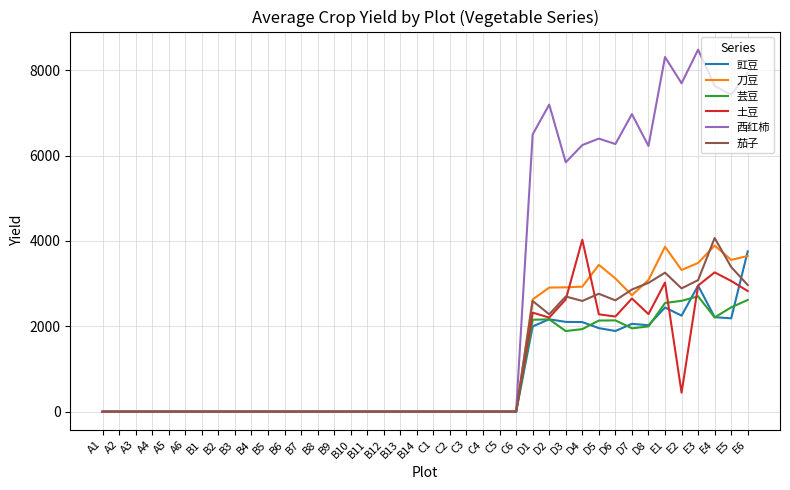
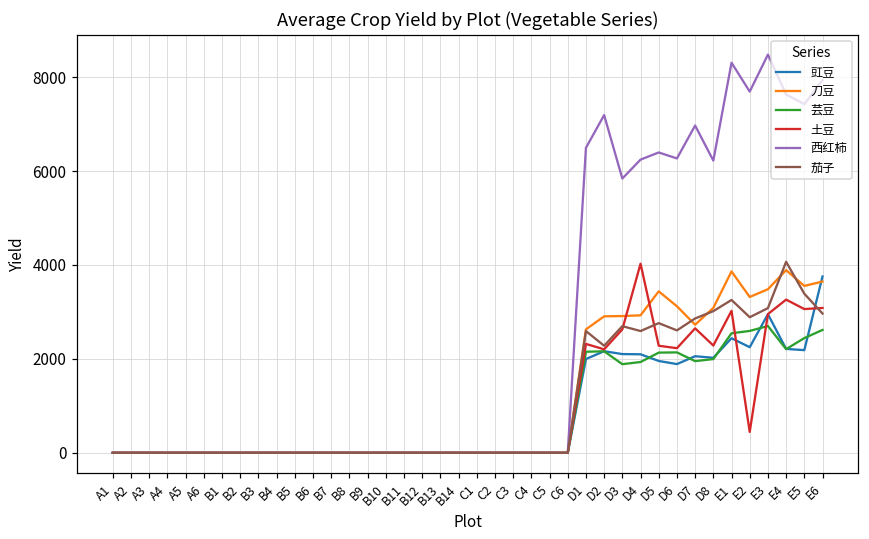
  {
    "豇豆": {
      "D1": 2000,
      "D3": 2100,
      "D4": 2100,
      "D5": 2000,
      "D6": 1900,
      "D7": 2100,
      "E1": 2400,
      "E2": 2200,
      "E5": 2200,
      "E6": 3800
    },
    "刀豆": {
      "D2": 2900,
      "D3": 2900,
      "D4": 2900,
      "D5": 3400,
      "D6": 3100,
      "D7": 2700,
      "D8": 3100,
      "E1": 3900,
      "E2": 3300,
      "E3": 3500,
      "E4": 3900,
      "E5": 3600,
      "E6": 3600
    },
    "芸豆": {
      "D1": 2200,
      "D3": 1900,
      "D4": 1900,
      "D5": 2100,
      "D6": 2100,
      "D7": 2000,
      "E1": 2500,
      "E2": 2600,
      "E3": 2700,
      "E5": 2400,
      "E6": 2600
    },
    "土豆": {
      "D1": 2300,
      "D3": 2600,
      "D4": 4000,
      "D5": 2300,
      "D6": 2200,
      "D7": 2700,
      "D8": 2300,
      "E1": 3000,
      "E2": 400,
      "E4": 3300,
      "E5": 3100,
-     "E6": 2800
+     "E6": 3100
    },
    "西红柿": {
      "D1": 6500,
      "D2": 7200,
      "D3": 5800,
      "D4": 6200,
      "D5": 6400,
      "D6": 6300,
      "D7": 7000,
      "D8": 6200,
      "E1": 8300,
      "E2": 7700,
      "E3": 8500
    },
    "茄子": {
      "D2": 2300,
      "D3": 2700,
      "D4": 2600,
      "D5": 2800,
      "D6": 2600,
      "D7": 2900,
      "D8": 3000,
      "E1": 3300,
      "E2": 2900,
      "E3": 3100,
      "E4": 4100,
      "E5": 3400,
      "E6": 3000
    }
  }
